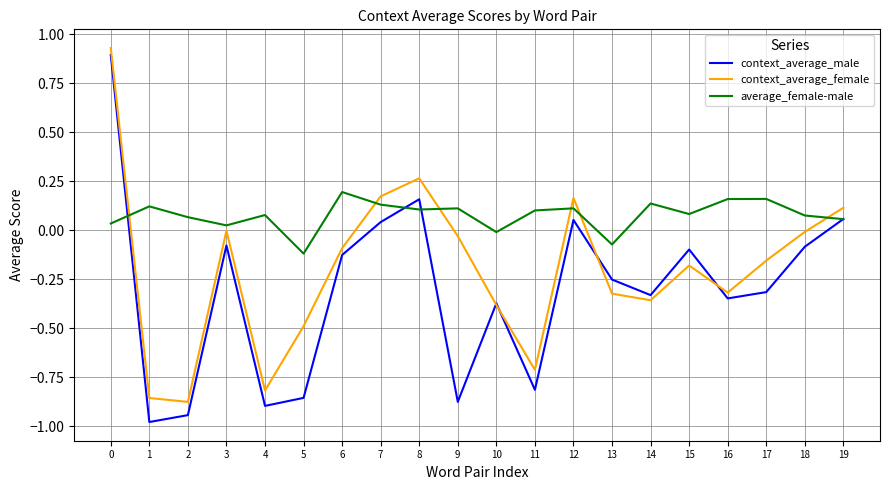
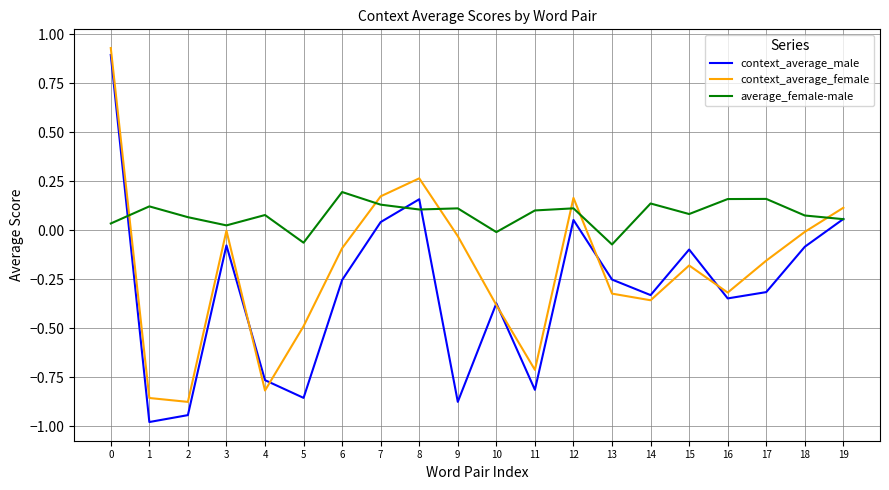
  {
    "context_average_male": {
      "0": 0.90,
      "1": -0.98,
      "2": -0.94,
      "3": -0.08,
-     "4": -0.90,
+     "4": -0.76,
      "5": -0.85,
-     "6": -0.13,
+     "6": -0.25,
      "7": 0.04,
      "8": 0.16,
      "9": -0.87,
      "11": -0.81,
      "12": 0.05,
      "13": -0.25,
      "14": -0.33,
      "15": -0.10,
      "16": -0.35,
      "17": -0.31,
      "18": -0.08
    },
    "context_average_female": {
      "0": 0.93,
      "1": -0.86,
      "2": -0.88,
      "3": 0.00,
      "4": -0.82,
      "5": -0.49,
      "6": -0.09,
      "7": 0.17,
      "8": 0.27,
      "9": -0.03,
      "11": -0.71,
      "12": 0.17,
      "13": -0.32,
      "14": -0.36,
      "15": -0.18,
      "16": -0.32,
      "17": -0.15,
      "18": -0.01,
      "19": 0.12
    },
    "average_female-male": {
      "0": 0.04,
      "1": 0.12,
      "2": 0.07,
      "3": 0.03,
      "4": 0.08,
-     "5": -0.12,
+     "5": -0.06,
      "6": 0.20,
      "7": 0.13,
      "8": 0.11,
      "9": 0.11,
      "10": -0.01,
      "11": 0.10,
      "12": 0.11,
      "13": -0.07,
      "14": 0.14,
      "15": 0.08,
      "16": 0.16,
      "17": 0.16,
      "18": 0.08
    }
  }
